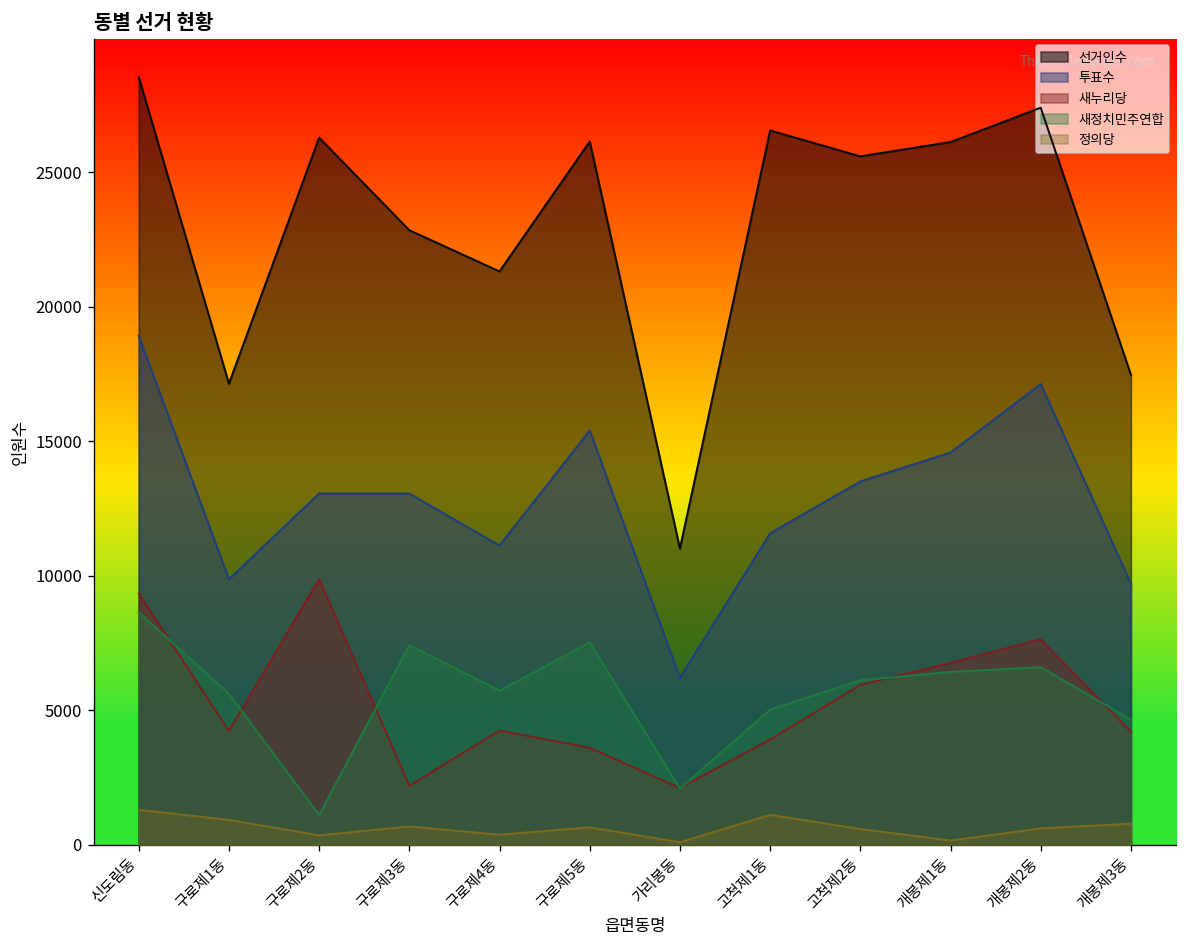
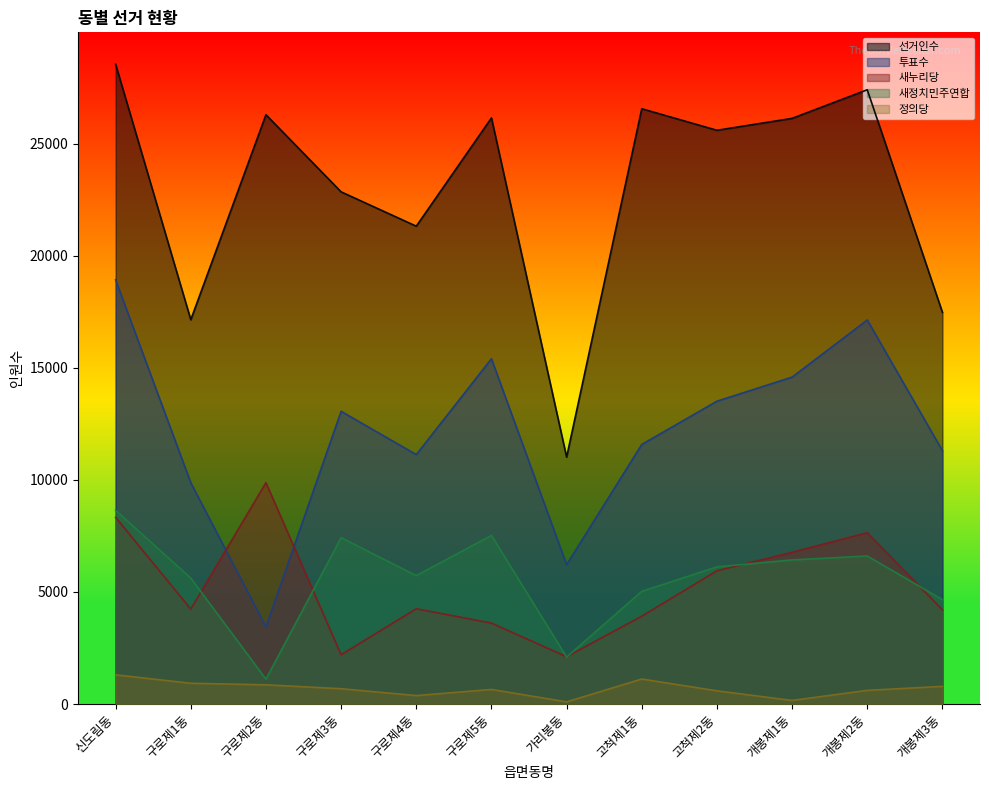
  {
    "선거인수": {
      "신도림동": 28500,
      "구로제1동": 17100,
      "구로제2동": 26300,
      "구로제3동": 22800,
      "구로제4동": 21300,
      "구로제5동": 26100,
      "가리봉동": 11000,
      "고척제1동": 26600,
      "고척제2동": 25600,
      "개봉제1동": 26100,
      "개봉제3동": 17500
    },
    "투표수": {
      "신도림동": 18900,
      "구로제1동": 9900,
-     "구로제2동": 13100,
+     "구로제2동": 3400,
      "구로제3동": 13100,
      "구로제4동": 11100,
      "구로제5동": 15400,
      "가리봉동": 6200,
      "고척제1동": 11600,
      "고척제2동": 13500,
      "개봉제1동": 14600,
      "개봉제2동": 17100,
-     "개봉제3동": 9700
+     "개봉제3동": 11300
    },
    "새누리당": {
-     "신도림동": 9300,
+     "신도림동": 8300,
      "구로제1동": 4200,
      "구로제2동": 9900,
      "구로제3동": 2200,
      "구로제4동": 4200,
      "구로제5동": 3600,
      "고척제1동": 3900,
      "고척제2동": 5900,
      "개봉제1동": 6800,
      "개봉제2동": 7600,
      "개봉제3동": 4200
    },
    "새정치민주연합": {
      "신도림동": 8600,
      "구로제1동": 5600,
      "구로제2동": 1100,
      "구로제3동": 7400,
      "구로제4동": 5700,
      "구로제5동": 7500,
      "고척제1동": 5000,
      "고척제2동": 6100,
      "개봉제1동": 6400,
      "개봉제2동": 6600,
      "개봉제3동": 4700
    },
    "정의당": {
      "신도림동": 1300,
      "구로제1동": 900,
-     "구로제2동": 400,
+     "구로제2동": 900,
      "구로제3동": 700,
      "구로제4동": 400,
      "구로제5동": 700,
      "가리봉동": 100,
      "고척제1동": 1100,
      "고척제2동": 600,
      "개봉제1동": 200,
      "개봉제2동": 600,
      "개봉제3동": 800
    }
  }
